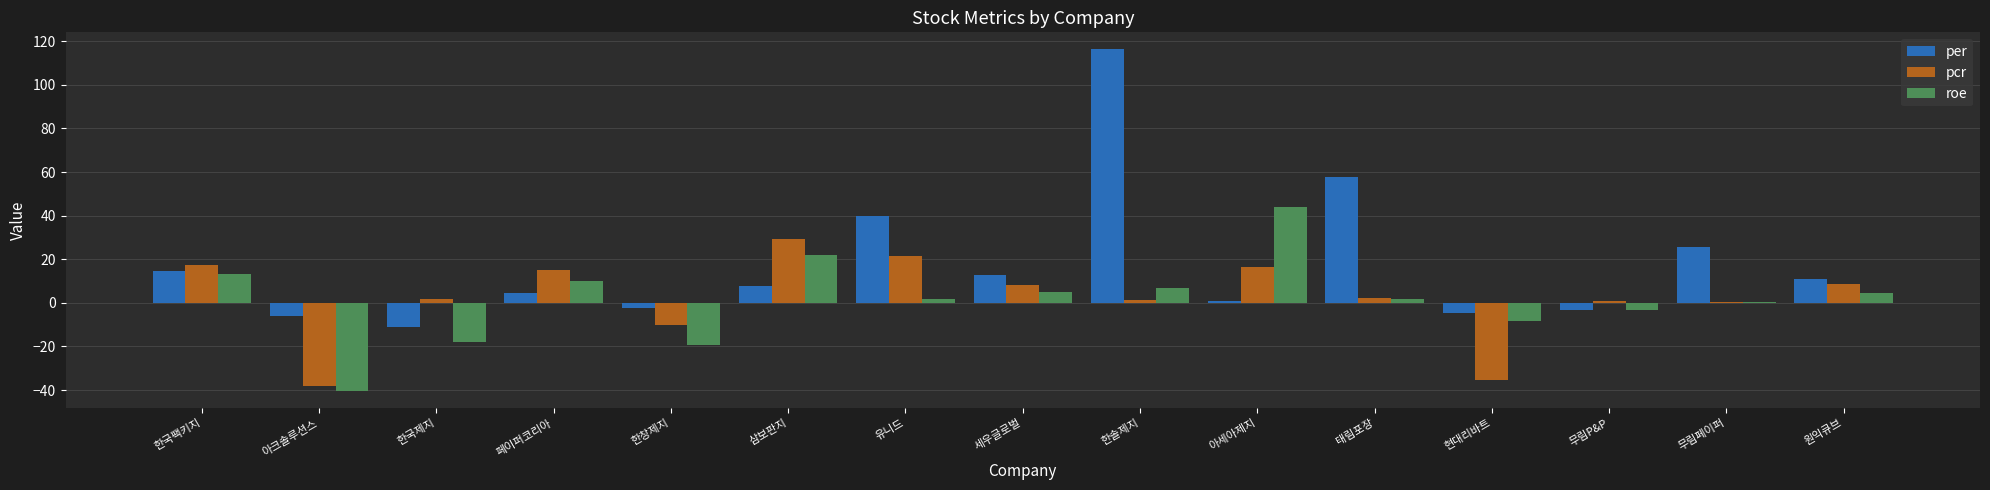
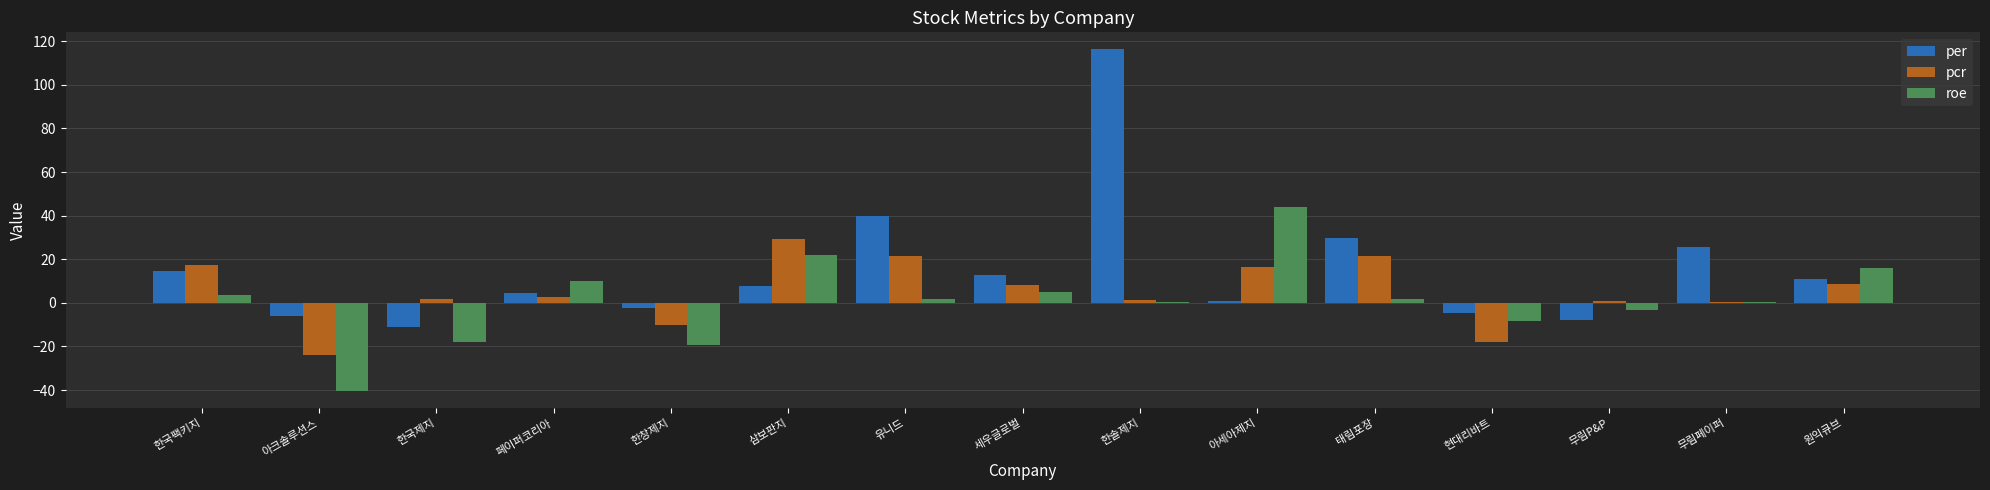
  {
    "per": {
      "한국팩키지": 14,
      "아크솔루션스": -6,
      "한국제지": -11,
      "페이퍼코리아": 4,
      "한창제지": -3,
      "삼보판지": 8,
      "유니드": 40,
      "세우글로벌": 13,
      "한솔제지": 116,
-     "태림포장": 58,
+     "태림포장": 30,
      "현대리바트": -5,
-     "무림P&P": -3,
+     "무림P&P": -8,
      "무림페이퍼": 26,
      "원익큐브": 11
    },
    "pcr": {
      "한국팩키지": 17,
-     "아크솔루션스": -38,
+     "아크솔루션스": -24,
      "한국제지": 2,
-     "페이퍼코리아": 15,
+     "페이퍼코리아": 3,
      "한창제지": -10,
      "삼보판지": 29,
      "유니드": 21,
      "세우글로벌": 8,
      "한솔제지": 1,
      "아세아제지": 17,
-     "태림포장": 2,
-     "현대리바트": -35,
+     "태림포장": 21,
+     "현대리바트": -18,
      "원익큐브": 9
    },
    "roe": {
-     "한국팩키지": 13,
+     "한국팩키지": 4,
      "아크솔루션스": -41,
      "한국제지": -18,
      "페이퍼코리아": 10,
      "한창제지": -19,
      "삼보판지": 22,
      "유니드": 2,
      "세우글로벌": 5,
-     "한솔제지": 7,
+     "한솔제지": 0,
      "아세아제지": 44,
      "태림포장": 2,
      "현대리바트": -8,
      "무림P&P": -3,
-     "원익큐브": 5
+     "원익큐브": 16
    }
  }
